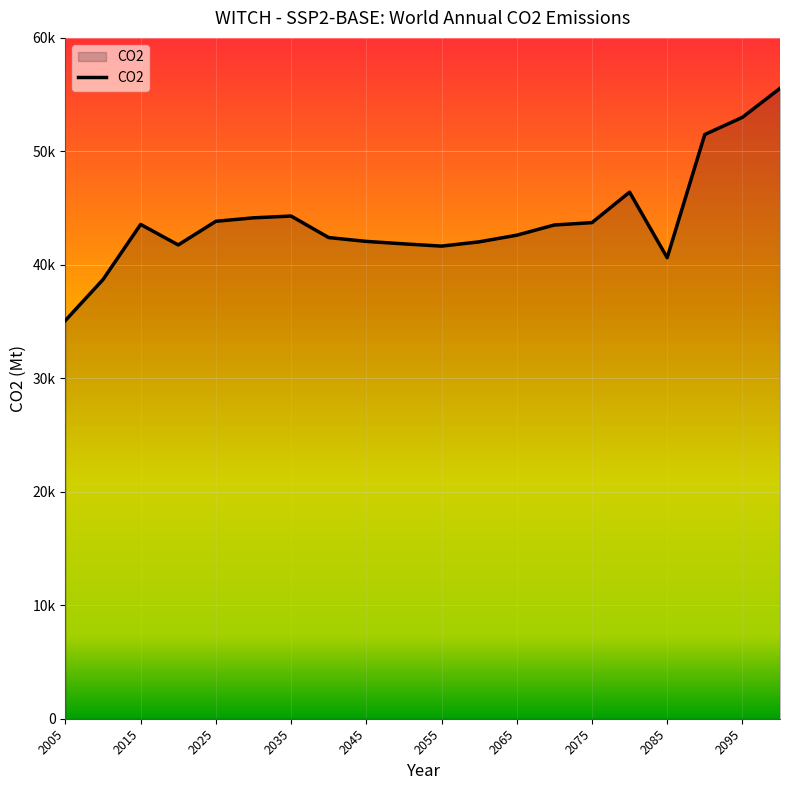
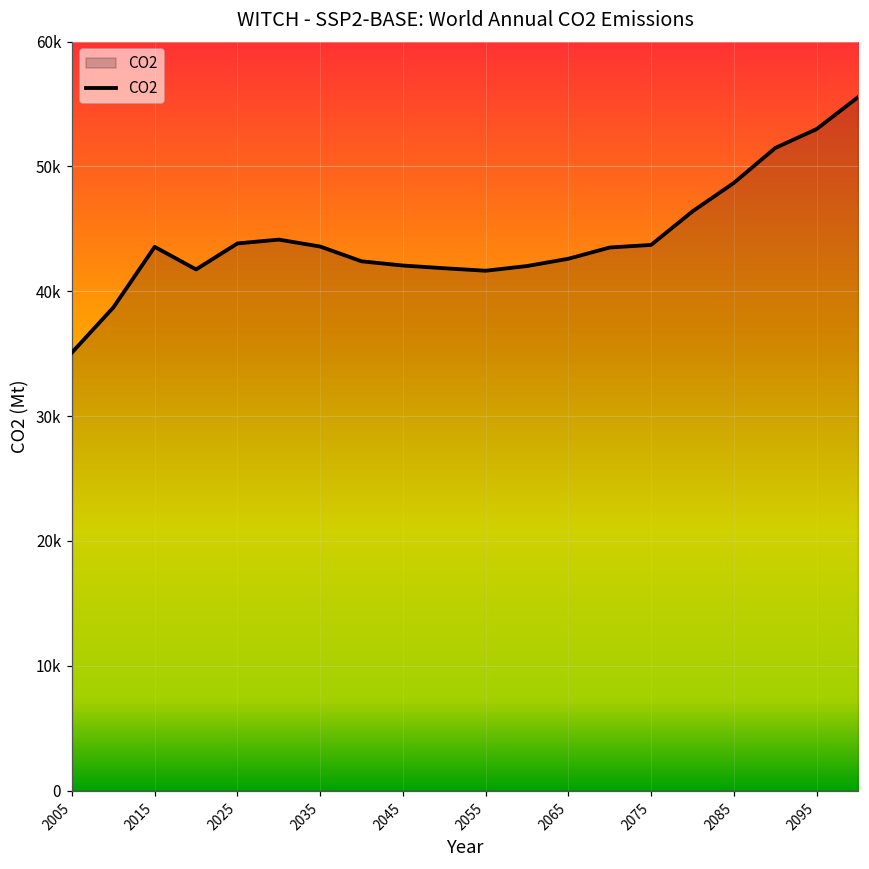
  {
    "2005": 35100,
    "2015": 43600,
    "2025": 43800,
-   "2035": 44300,
+   "2035": 43600,
    "2045": 42100,
    "2055": 41600,
    "2065": 42600,
    "2075": 43700,
-   "2085": 40600,
+   "2085": 48700,
    "2095": 53000
  }
